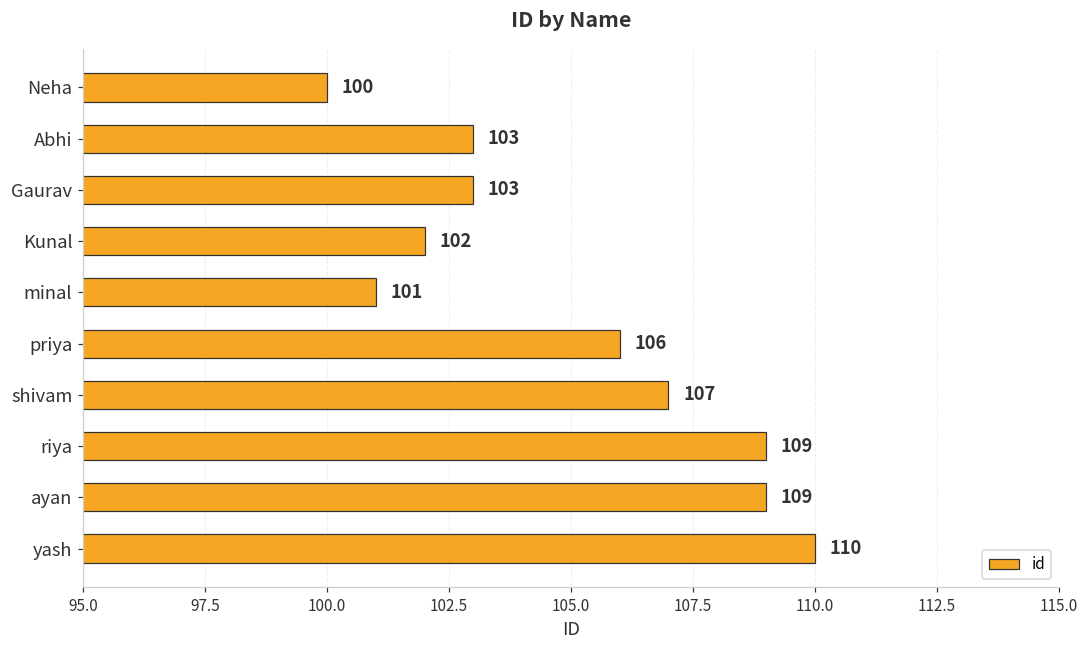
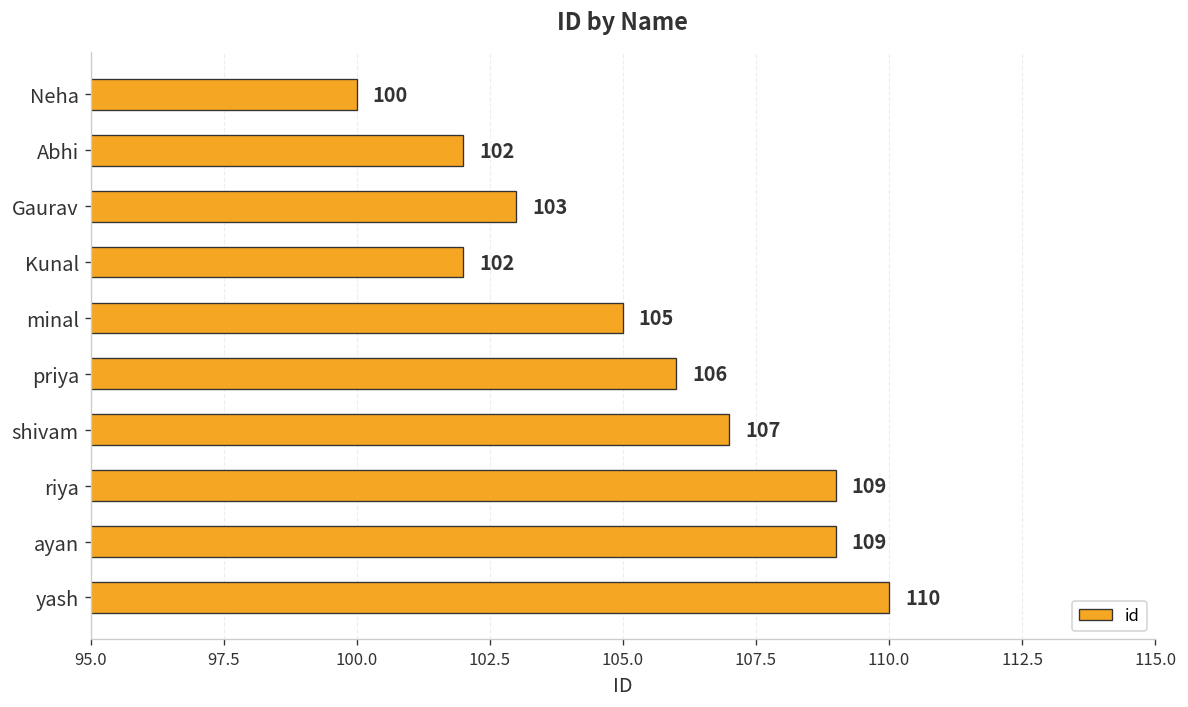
  {
    "Neha": 100,
-   "Abhi": 103,
+   "Abhi": 102,
    "Gaurav": 103,
    "Kunal": 102,
-   "minal": 101,
+   "minal": 105,
    "priya": 106,
    "shivam": 107,
    "riya": 109,
    "ayan": 109,
    "yash": 110
  }
